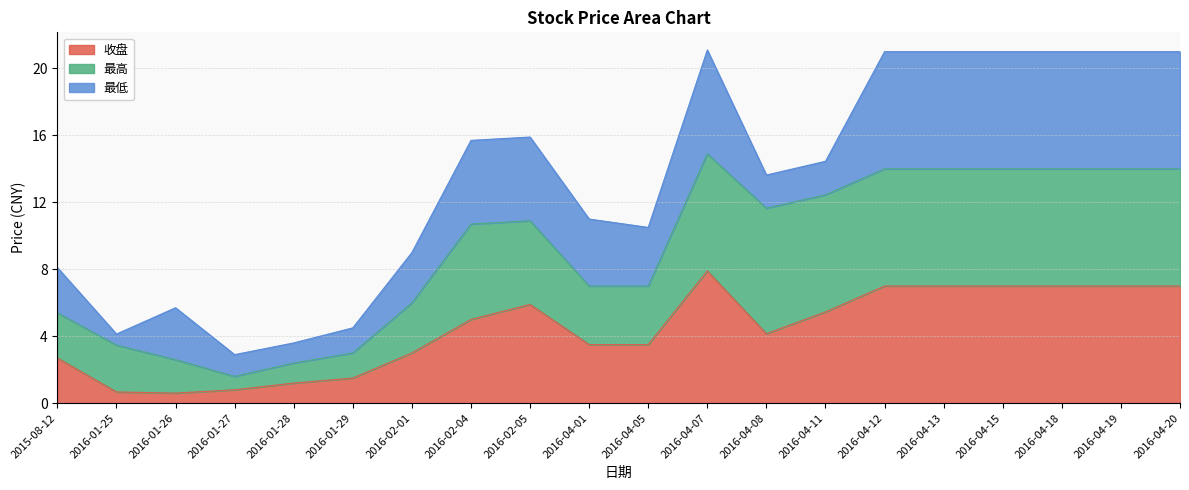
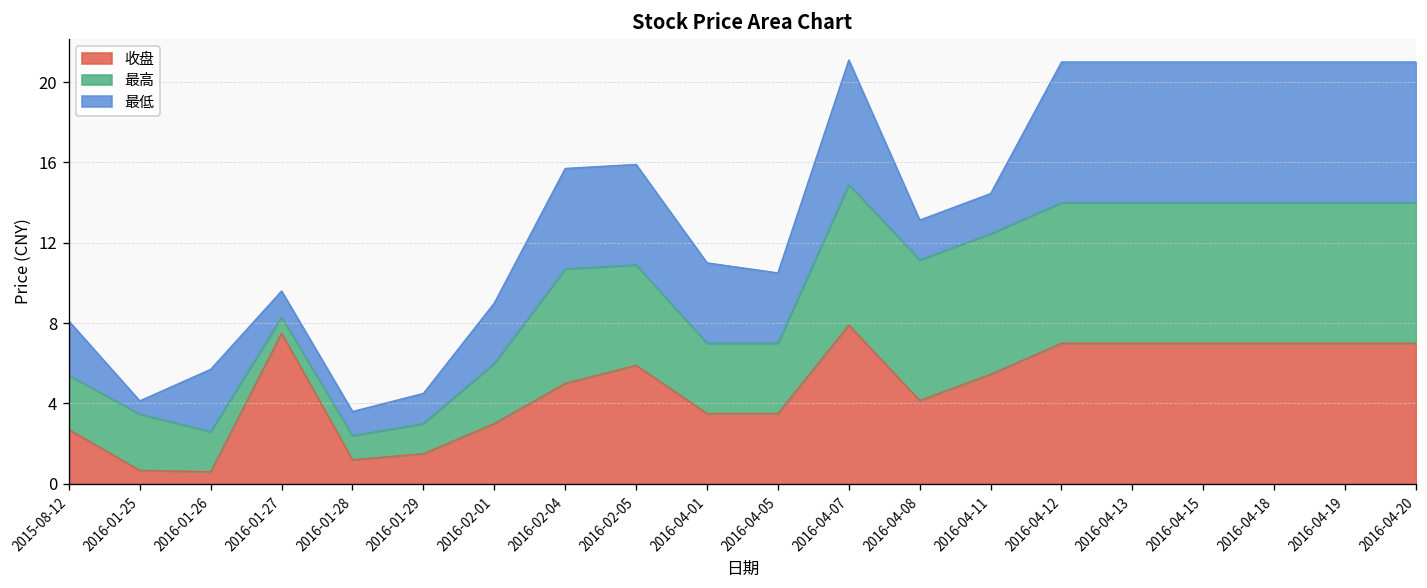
  {
    "收盘": {
      "2015-08-12": 2.7,
      "2016-01-25": 0.7,
      "2016-01-26": 0.6,
-     "2016-01-27": 0.8,
+     "2016-01-27": 7.5,
      "2016-01-28": 1.2,
      "2016-01-29": 1.5,
      "2016-02-01": 3.0,
      "2016-02-04": 5.0,
      "2016-02-05": 5.9,
      "2016-04-01": 3.5,
      "2016-04-05": 3.5,
      "2016-04-07": 7.9,
      "2016-04-08": 4.2,
      "2016-04-11": 5.5,
      "2016-04-12": 7.0,
      "2016-04-13": 7.0,
      "2016-04-15": 7.0,
      "2016-04-18": 7.0,
      "2016-04-19": 7.0,
      "2016-04-20": 7.0
    },
    "最高": {
      "2015-08-12": 2.7,
      "2016-01-25": 2.8,
      "2016-01-26": 2.0,
      "2016-01-27": 0.8,
      "2016-01-28": 1.2,
      "2016-01-29": 1.5,
      "2016-02-01": 3.0,
      "2016-02-04": 5.7,
      "2016-02-05": 5.0,
      "2016-04-01": 3.5,
      "2016-04-05": 3.5,
      "2016-04-07": 7.0,
-     "2016-04-08": 7.5,
+     "2016-04-08": 7.0,
      "2016-04-11": 7.0,
      "2016-04-12": 7.0,
      "2016-04-13": 7.0,
      "2016-04-15": 7.0,
      "2016-04-18": 7.0,
      "2016-04-19": 7.0,
      "2016-04-20": 7.0
    },
    "最低": {
      "2015-08-12": 2.7,
      "2016-01-25": 0.7,
      "2016-01-26": 3.1,
      "2016-01-27": 1.3,
      "2016-01-28": 1.2,
      "2016-01-29": 1.5,
      "2016-02-01": 3.0,
      "2016-02-04": 5.0,
      "2016-02-05": 5.0,
      "2016-04-01": 4.0,
      "2016-04-05": 3.5,
      "2016-04-07": 6.2,
      "2016-04-08": 2.0,
      "2016-04-11": 2.0,
      "2016-04-12": 7.0,
      "2016-04-13": 7.0,
      "2016-04-15": 7.0,
      "2016-04-18": 7.0,
      "2016-04-19": 7.0,
      "2016-04-20": 7.0
    }
  }
